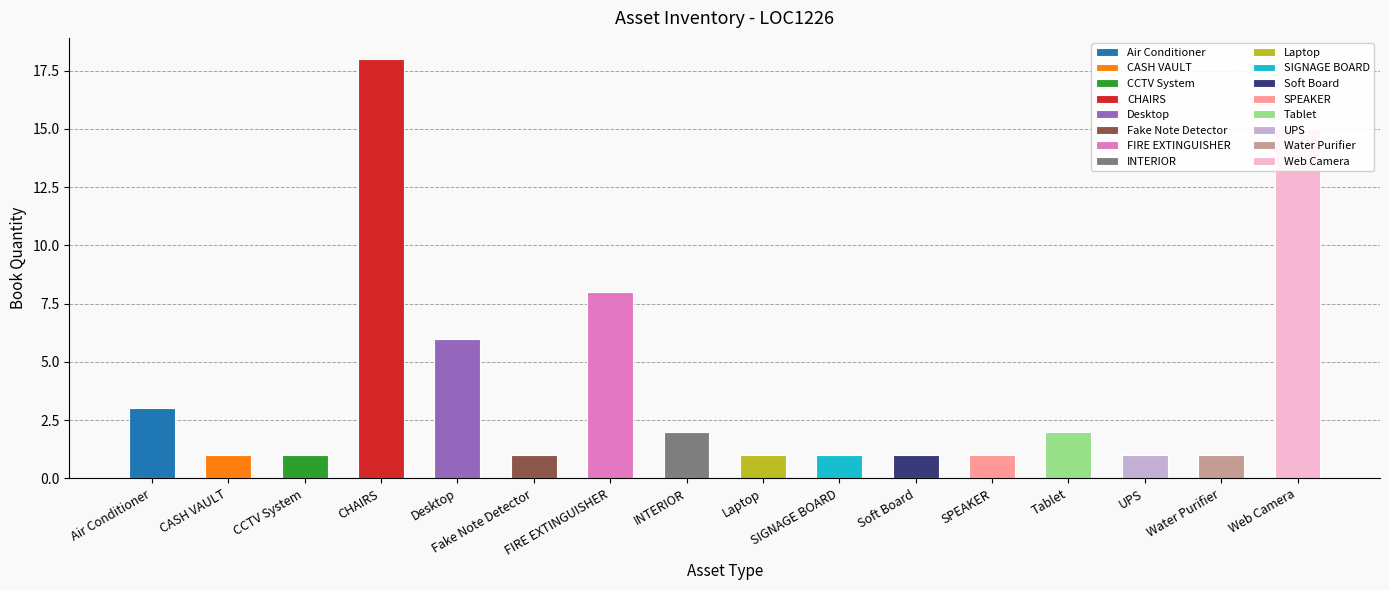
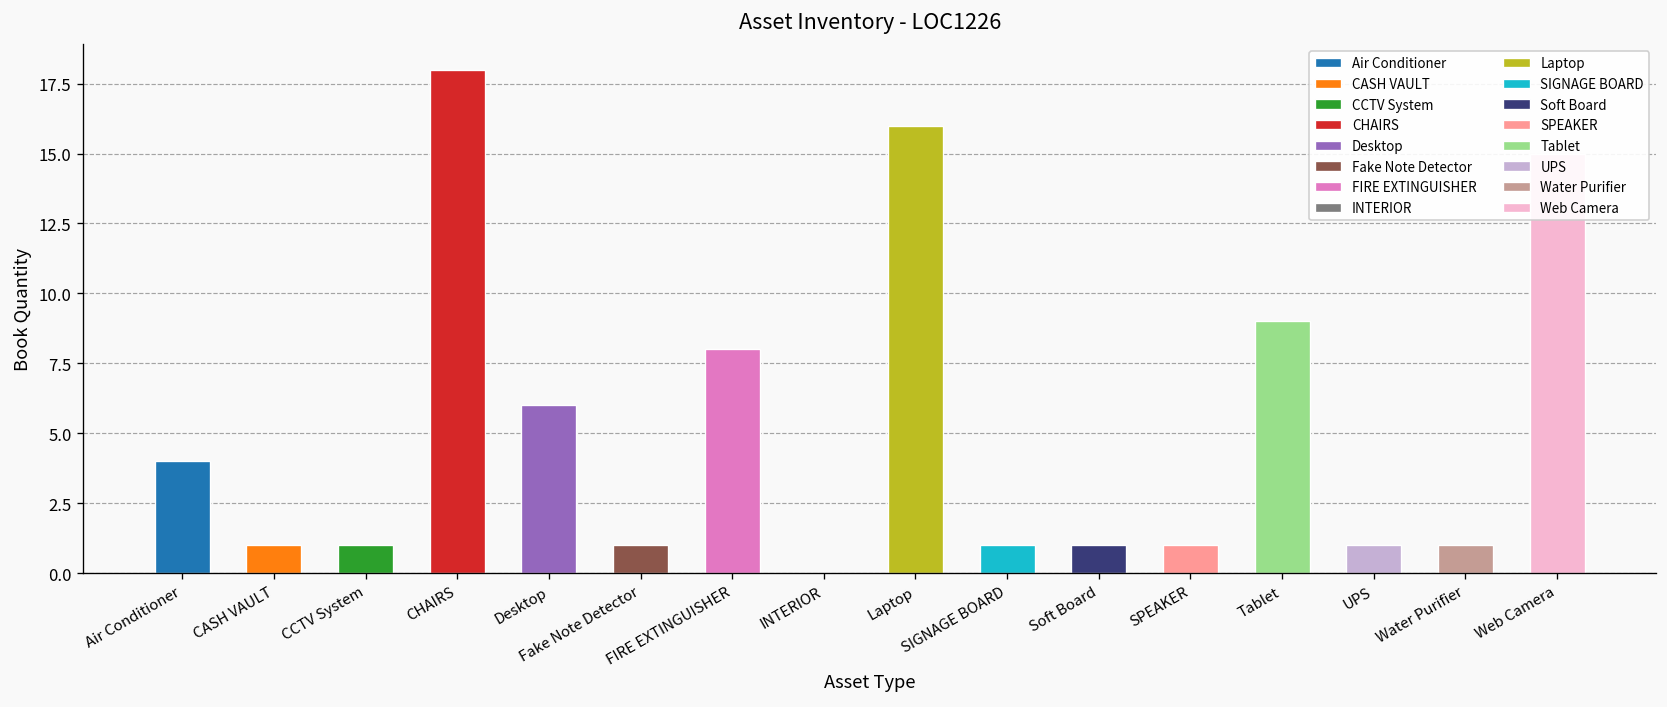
  {
-   "Air Conditioner": 3,
+   "Air Conditioner": 4,
    "CASH VAULT": 1,
    "CCTV System": 1,
    "CHAIRS": 18,
    "Desktop": 6,
    "Fake Note Detector": 1,
    "FIRE EXTINGUISHER": 8,
-   "INTERIOR": 2,
-   "Laptop": 1,
+   "INTERIOR": 0,
+   "Laptop": 16,
    "SIGNAGE BOARD": 1,
    "Soft Board": 1,
    "SPEAKER": 1,
-   "Tablet": 2,
+   "Tablet": 9,
    "UPS": 1,
    "Water Purifier": 1
  }
